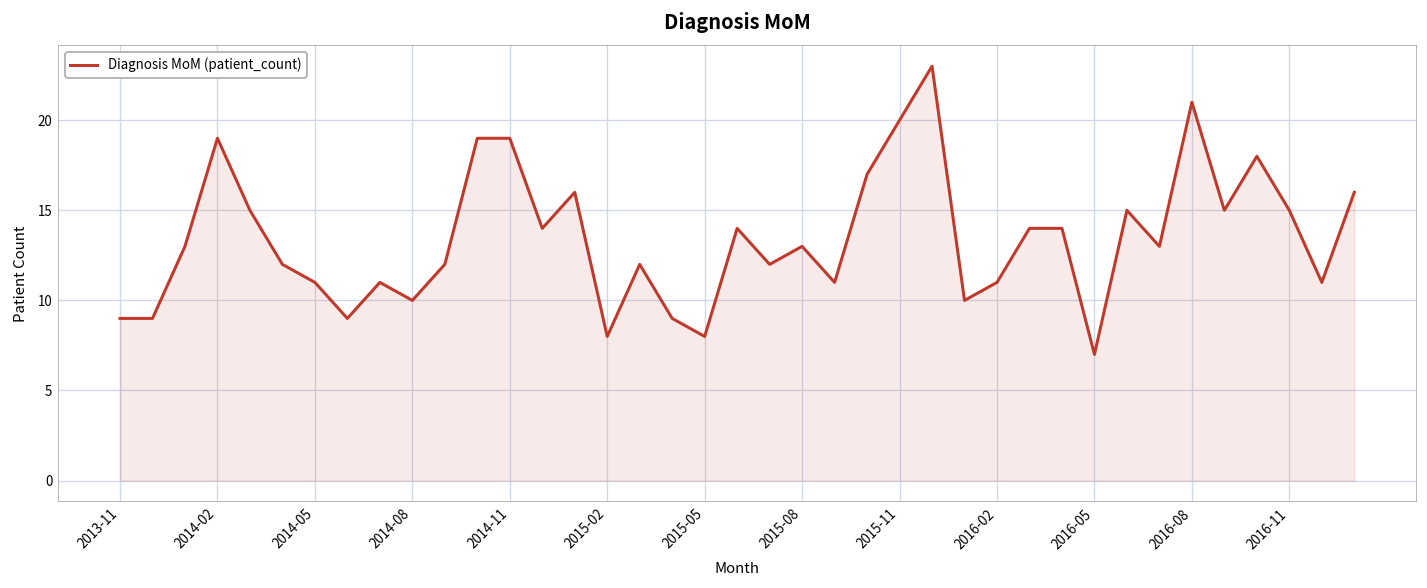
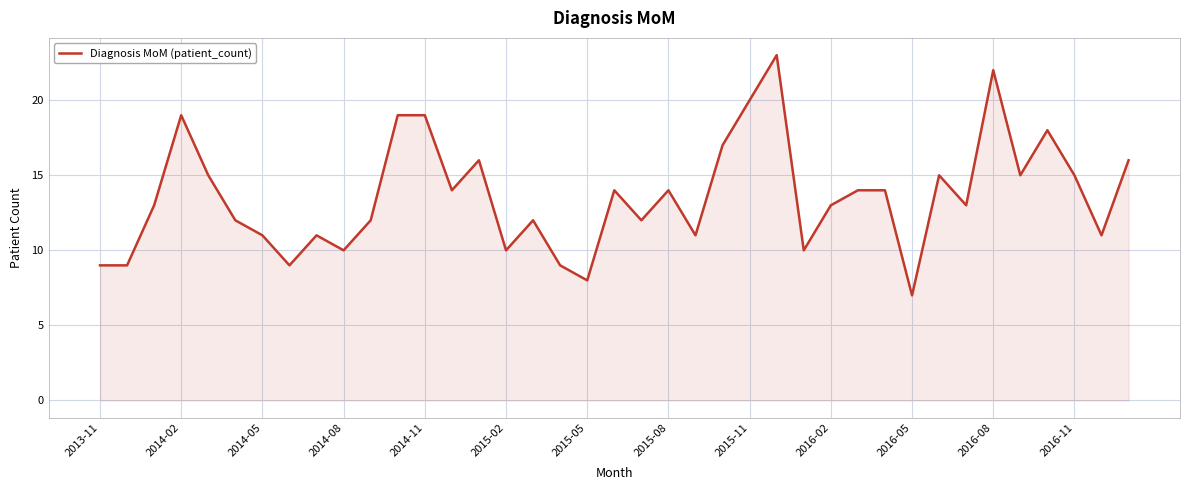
  {
    "2013-11": 9,
    "2014-02": 19,
    "2014-05": 11,
    "2014-08": 10,
    "2014-11": 19,
-   "2015-02": 8,
+   "2015-02": 10,
    "2015-05": 8,
-   "2015-08": 13,
+   "2015-08": 14,
    "2015-11": 20,
-   "2016-02": 11,
+   "2016-02": 13,
    "2016-05": 7,
-   "2016-08": 21,
+   "2016-08": 22,
    "2016-11": 15
  }
